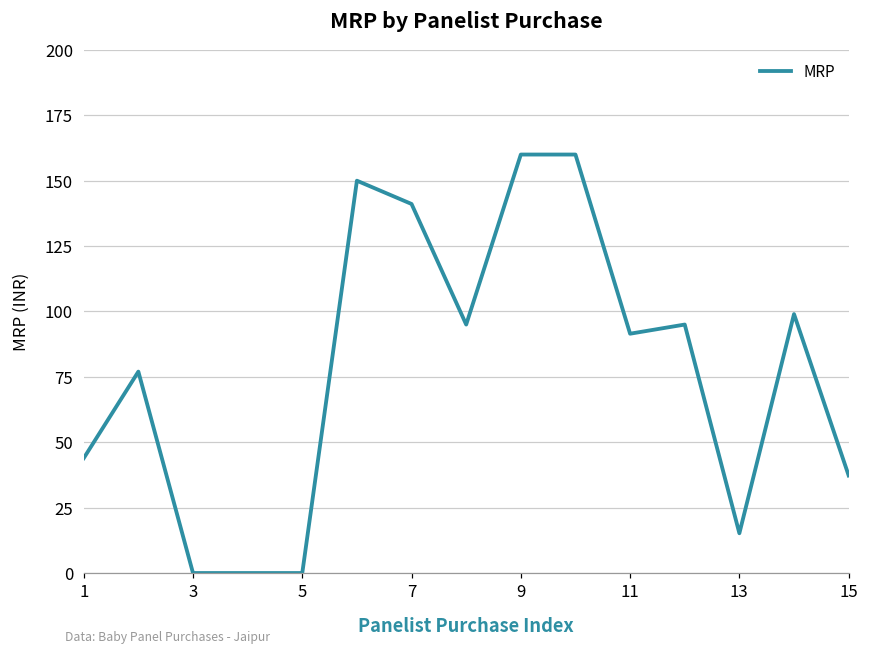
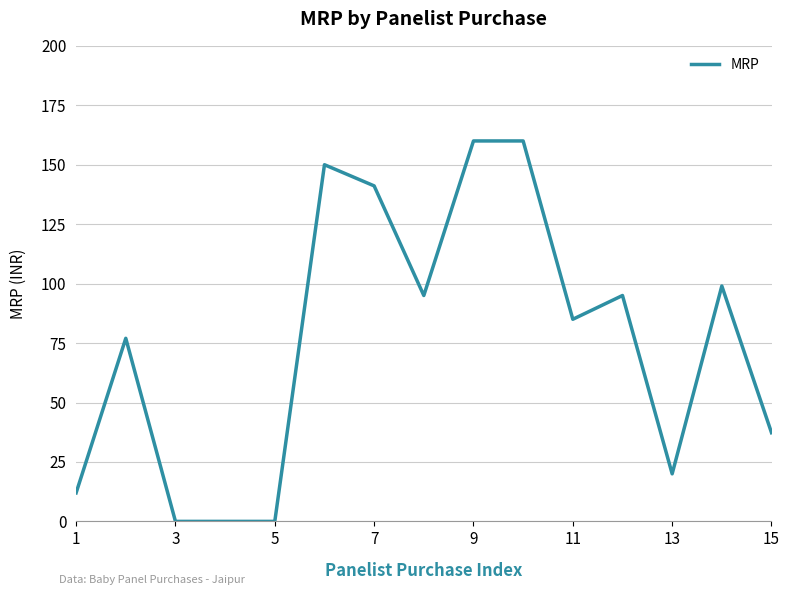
  {
-   "1": 44,
+   "1": 12,
    "3": 0,
    "5": 0,
    "7": 141,
    "9": 160,
-   "11": 92,
-   "13": 15,
+   "11": 85,
+   "13": 20,
    "15": 37
  }
